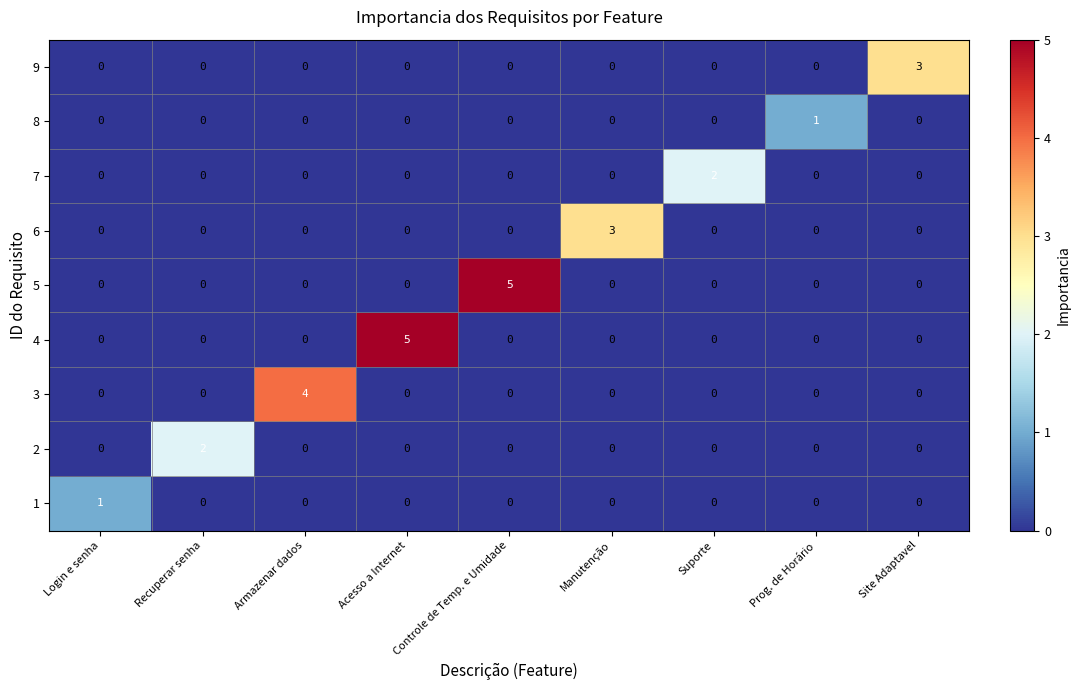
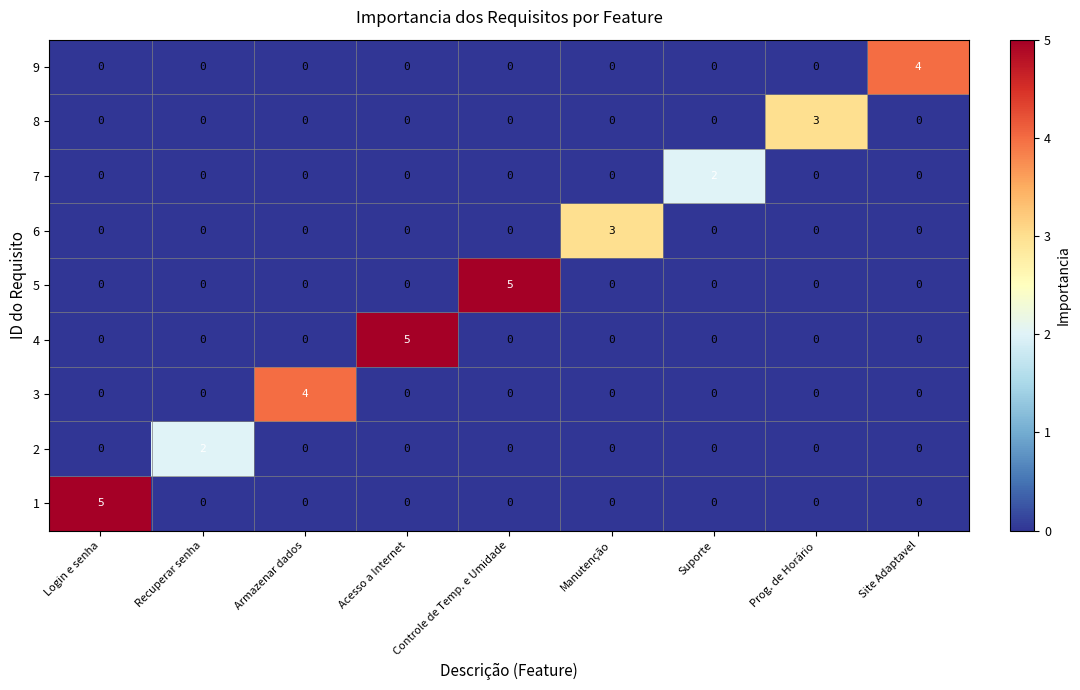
  {
    "9": {
      "Login e senha": 0,
      "Recuperar senha": 0,
      "Armazenar dados": 0,
      "Acesso a Internet": 0,
      "Controle de Temp. e Umidade": 0,
      "Manutenção": 0,
      "Suporte": 0,
      "Prog. de Horário": 0,
-     "Site Adaptavel": 3
+     "Site Adaptavel": 4
    },
    "8": {
      "Login e senha": 0,
      "Recuperar senha": 0,
      "Armazenar dados": 0,
      "Acesso a Internet": 0,
      "Controle de Temp. e Umidade": 0,
      "Manutenção": 0,
      "Suporte": 0,
-     "Prog. de Horário": 1,
+     "Prog. de Horário": 3,
      "Site Adaptavel": 0
    },
    "7": {
      "Login e senha": 0,
      "Recuperar senha": 0,
      "Armazenar dados": 0,
      "Acesso a Internet": 0,
      "Controle de Temp. e Umidade": 0,
      "Manutenção": 0,
      "Prog. de Horário": 0,
      "Site Adaptavel": 0
    },
    "6": {
      "Login e senha": 0,
      "Recuperar senha": 0,
      "Armazenar dados": 0,
      "Acesso a Internet": 0,
      "Controle de Temp. e Umidade": 0,
      "Manutenção": 3,
      "Suporte": 0,
      "Prog. de Horário": 0,
      "Site Adaptavel": 0
    },
    "5": {
      "Login e senha": 0,
      "Recuperar senha": 0,
      "Armazenar dados": 0,
      "Acesso a Internet": 0,
      "Controle de Temp. e Umidade": 5,
      "Manutenção": 0,
      "Suporte": 0,
      "Prog. de Horário": 0,
      "Site Adaptavel": 0
    },
    "4": {
      "Login e senha": 0,
      "Recuperar senha": 0,
      "Armazenar dados": 0,
      "Acesso a Internet": 5,
      "Controle de Temp. e Umidade": 0,
      "Manutenção": 0,
      "Suporte": 0,
      "Prog. de Horário": 0,
      "Site Adaptavel": 0
    },
    "3": {
      "Login e senha": 0,
      "Recuperar senha": 0,
      "Armazenar dados": 4,
      "Acesso a Internet": 0,
      "Controle de Temp. e Umidade": 0,
      "Manutenção": 0,
      "Suporte": 0,
      "Prog. de Horário": 0,
      "Site Adaptavel": 0
    },
    "2": {
      "Login e senha": 0,
      "Armazenar dados": 0,
      "Acesso a Internet": 0,
      "Controle de Temp. e Umidade": 0,
      "Manutenção": 0,
      "Suporte": 0,
      "Prog. de Horário": 0,
      "Site Adaptavel": 0
    },
    "1": {
-     "Login e senha": 1,
+     "Login e senha": 5,
      "Recuperar senha": 0,
      "Armazenar dados": 0,
      "Acesso a Internet": 0,
      "Controle de Temp. e Umidade": 0,
      "Manutenção": 0,
      "Suporte": 0,
      "Prog. de Horário": 0,
      "Site Adaptavel": 0
    }
  }
